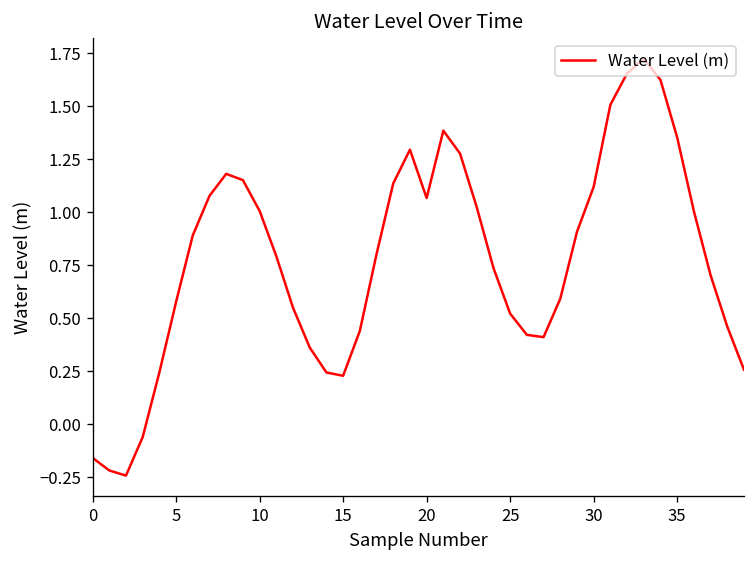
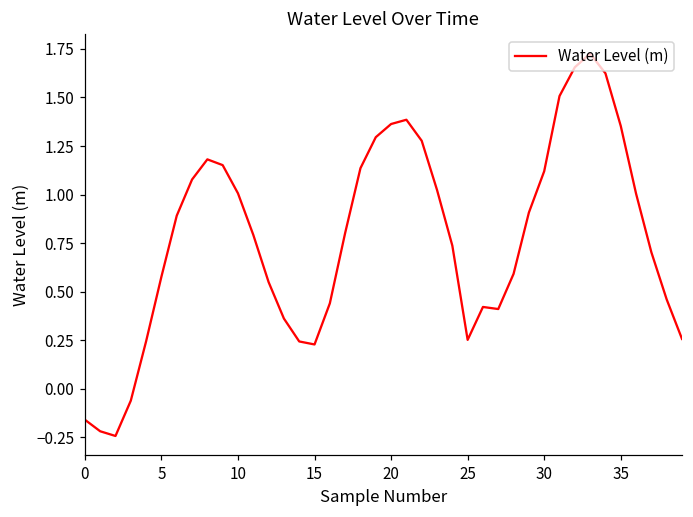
  {
    "0": -0.16,
    "5": 0.58,
    "10": 1.01,
    "15": 0.23,
-   "20": 1.07,
-   "25": 0.52,
+   "20": 1.36,
+   "25": 0.25,
    "30": 1.12,
    "35": 1.35
  }
